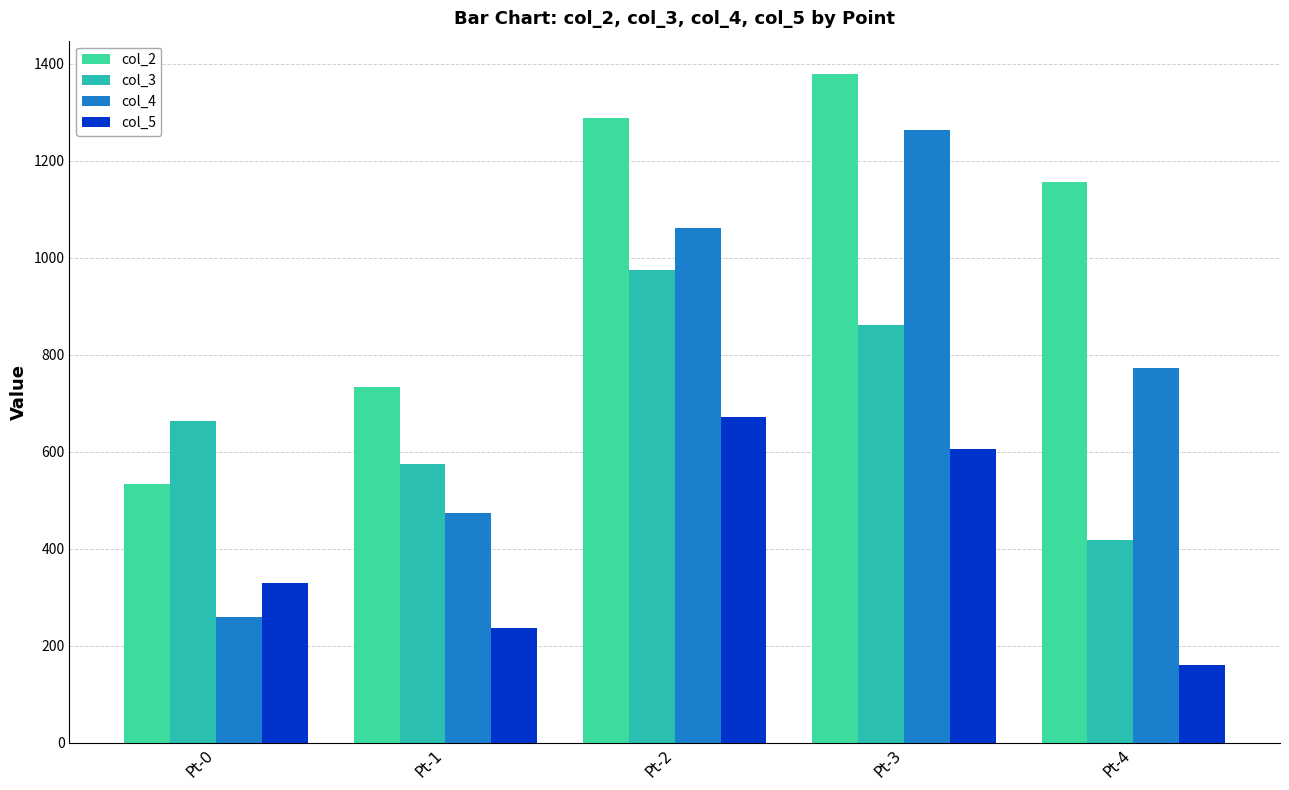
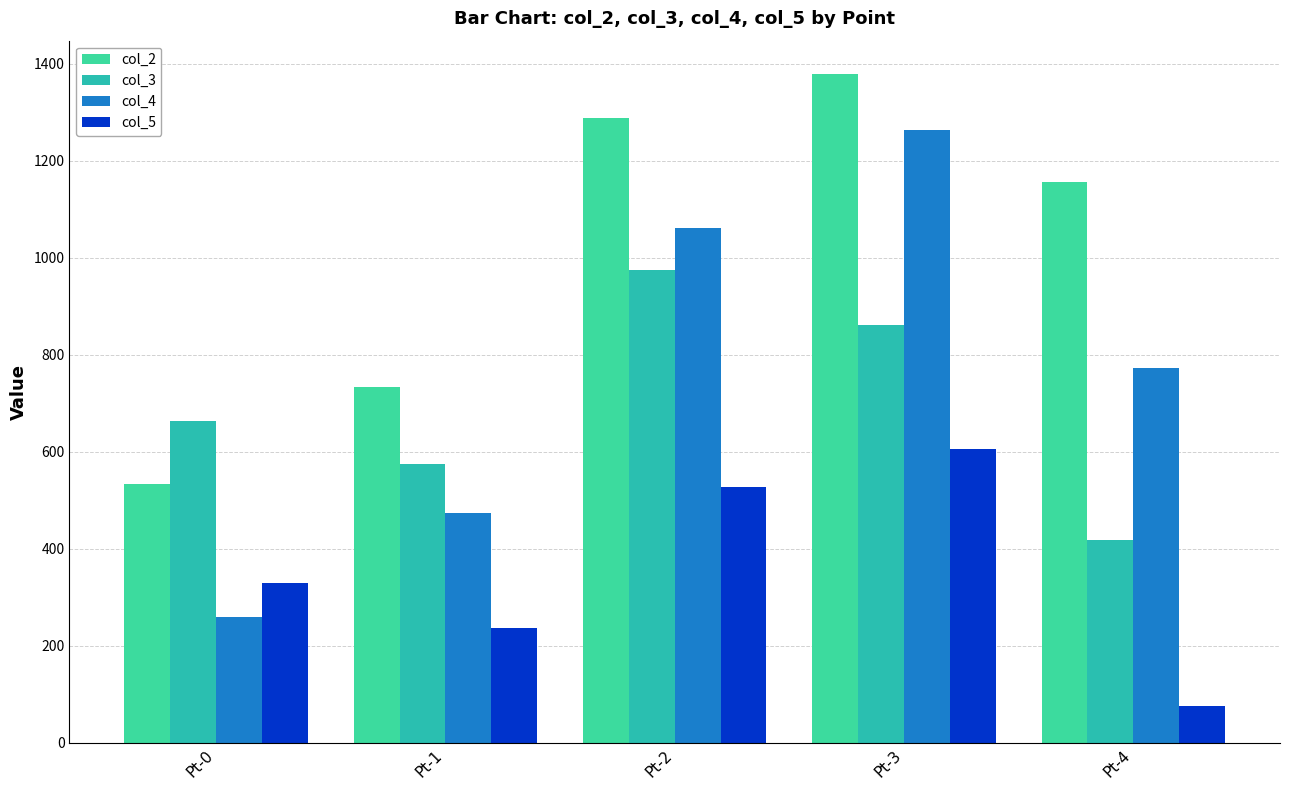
  {
    "col_4": {
      "Pt-0": 260,
      "Pt-1": 470,
      "Pt-2": 1060,
      "Pt-3": 1260,
      "Pt-4": 770
    },
    "col_5": {
      "Pt-0": 330,
      "Pt-1": 240,
-     "Pt-2": 670,
+     "Pt-2": 530,
      "Pt-3": 610,
-     "Pt-4": 160
+     "Pt-4": 80
    }
  }
